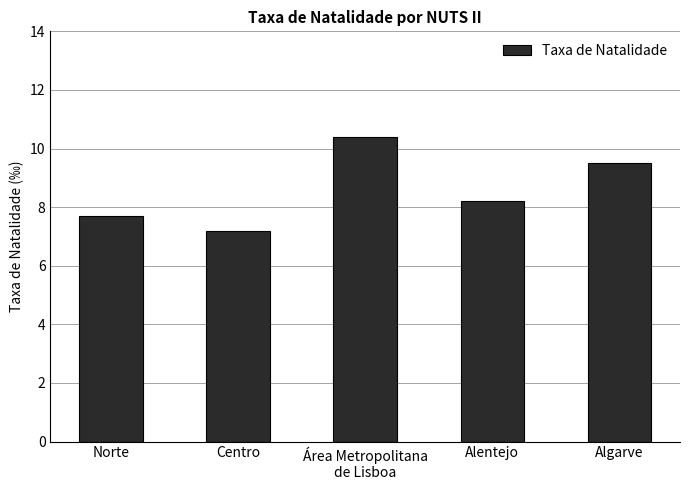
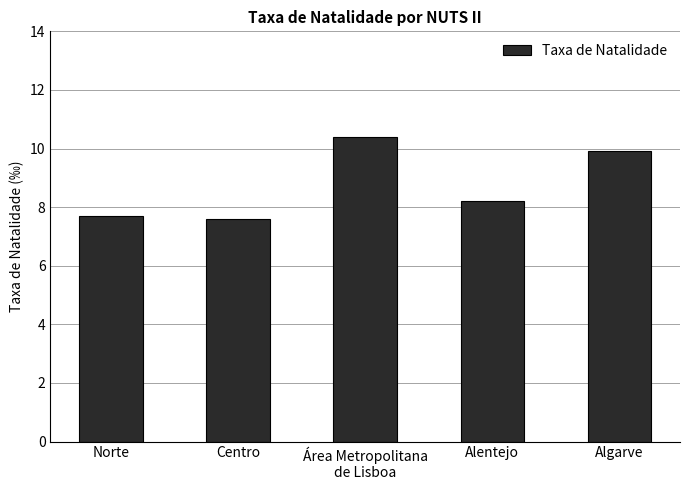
  {
    "Norte": 7.7,
-   "Centro": 7.2,
+   "Centro": 7.6,
    "Área Metropolitana de Lisboa": 10.4,
    "Alentejo": 8.2,
-   "Algarve": 9.5
+   "Algarve": 9.9
  }
